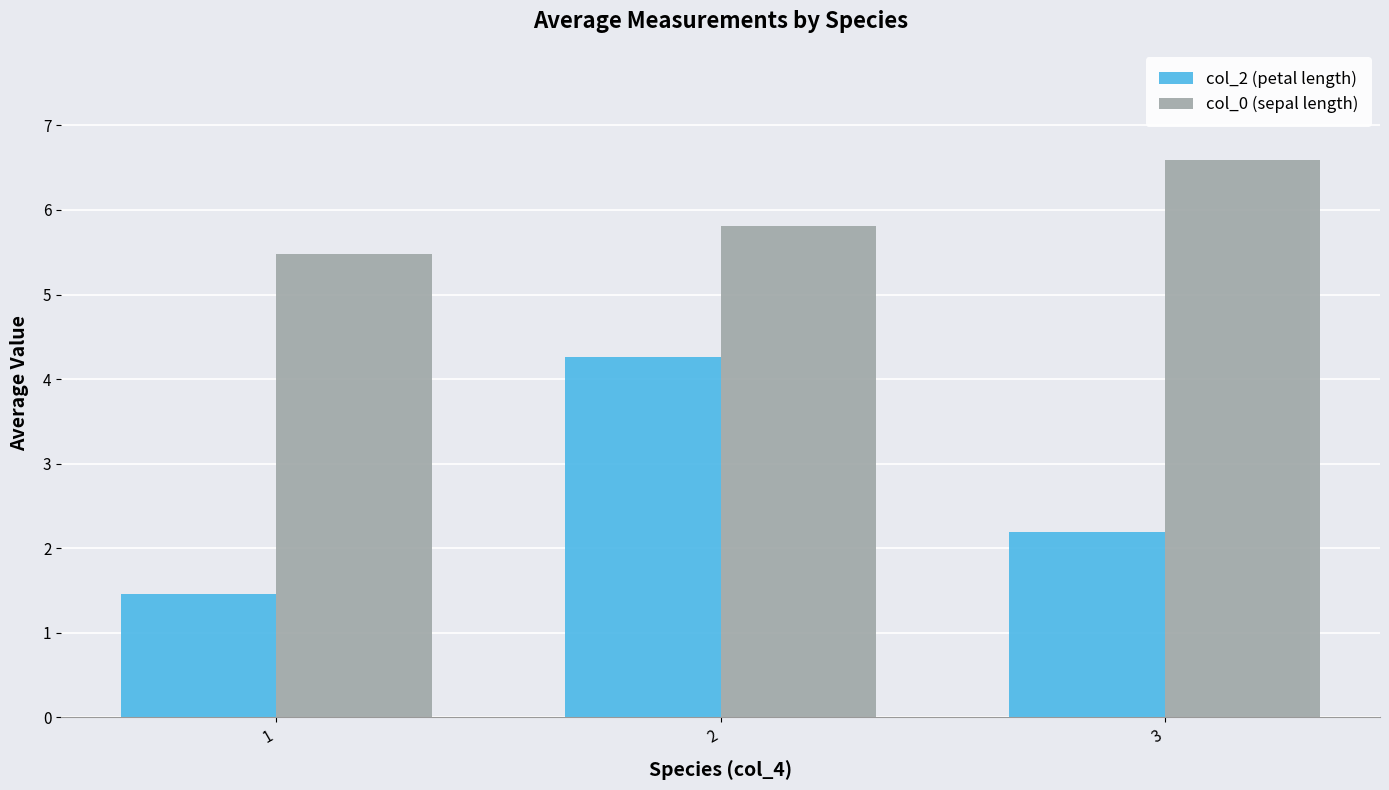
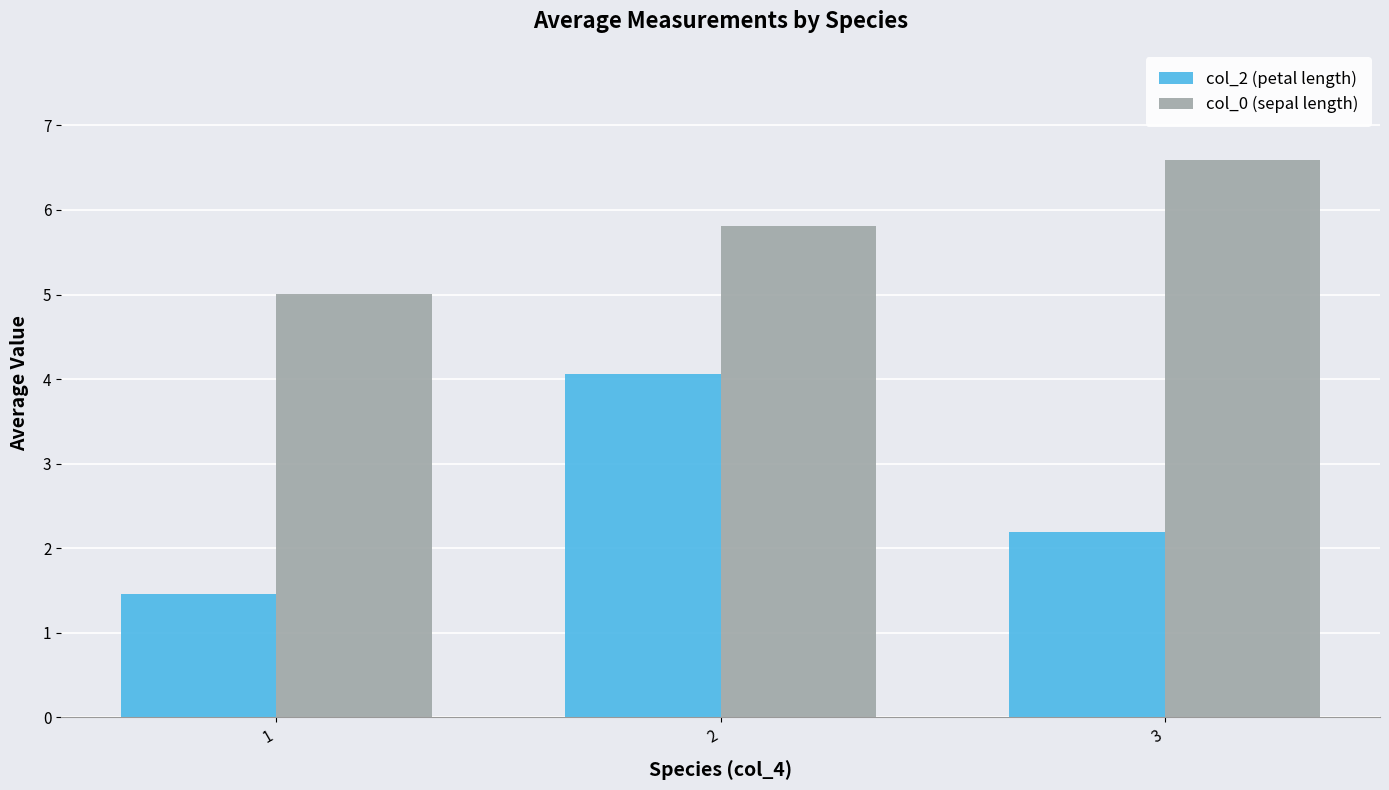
  {
    "col_2 (petal length)": {
      "1": 1.5,
-     "2": 4.3,
+     "2": 4.1,
      "3": 2.2
    },
    "col_0 (sepal length)": {
-     "1": 5.5,
+     "1": 5.0,
      "2": 5.8,
      "3": 6.6
    }
  }
